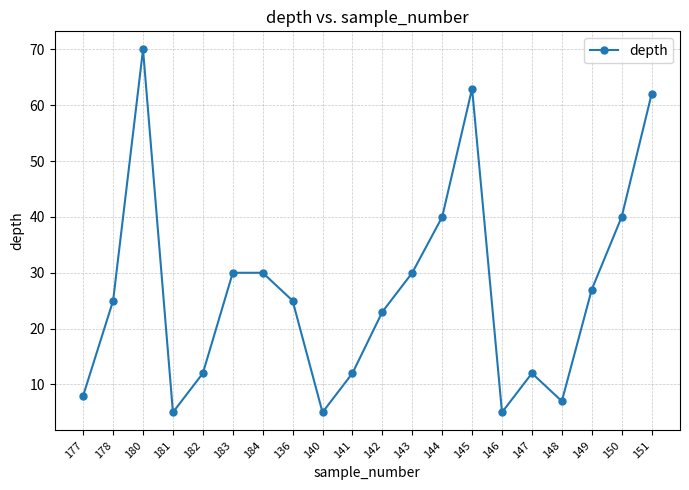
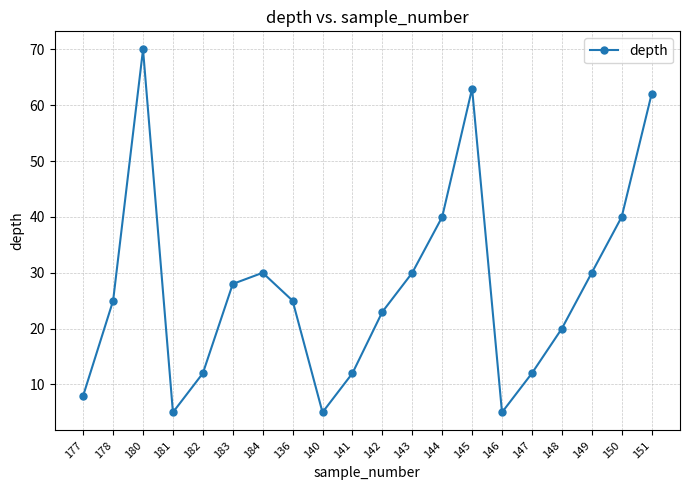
  {
    "177": 8,
    "178": 25,
    "180": 70,
    "181": 5,
    "182": 12,
-   "183": 30,
+   "183": 28,
    "184": 30,
    "136": 25,
    "140": 5,
    "141": 12,
    "142": 23,
    "143": 30,
    "144": 40,
    "145": 63,
    "146": 5,
    "147": 12,
-   "148": 7,
-   "149": 27,
+   "148": 20,
+   "149": 30,
    "150": 40,
    "151": 62
  }
